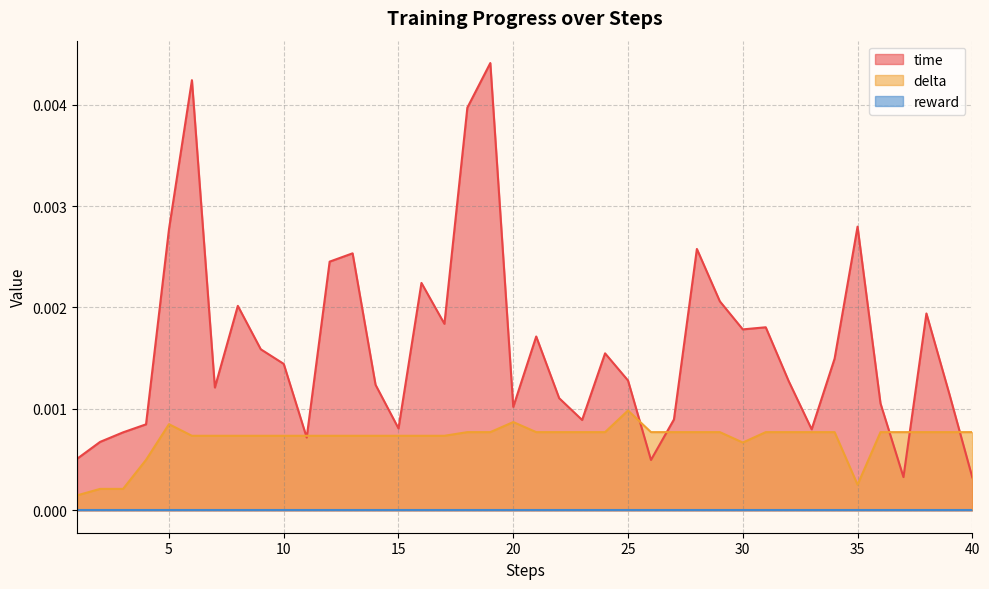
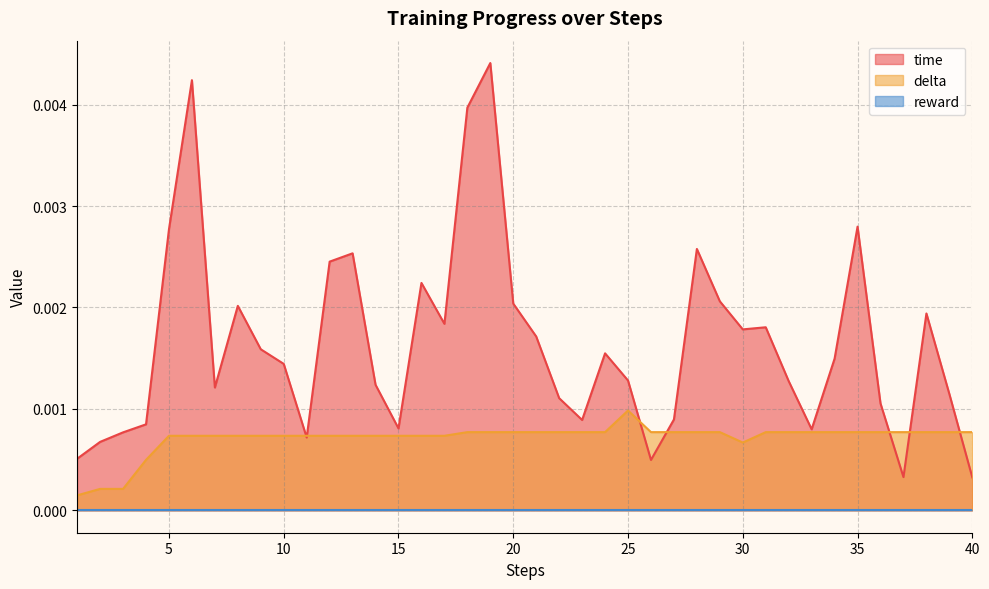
  {
    "time": {
      "5": 0.00277,
      "10": 0.00144,
      "15": 0.00081,
-     "20": 0.00102,
+     "20": 0.00204,
      "25": 0.00128,
      "30": 0.00178,
      "35": 0.00280,
      "40": 0.00032
    },
    "delta": {
-     "5": 0.00085,
+     "5": 0.00074,
      "10": 0.00074,
      "15": 0.00074,
-     "20": 0.00087,
+     "20": 0.00077,
      "25": 0.00098,
      "30": 0.00067,
-     "35": 0.00025,
+     "35": 0.00077,
      "40": 0.00077
    },
    "reward": {
      "5": 0.00000,
      "10": 0.00000,
      "15": 0.00000,
      "20": 0.00000,
      "25": 0.00000,
      "30": 0.00000,
      "35": 0.00000,
      "40": 0.00000
    }
  }
